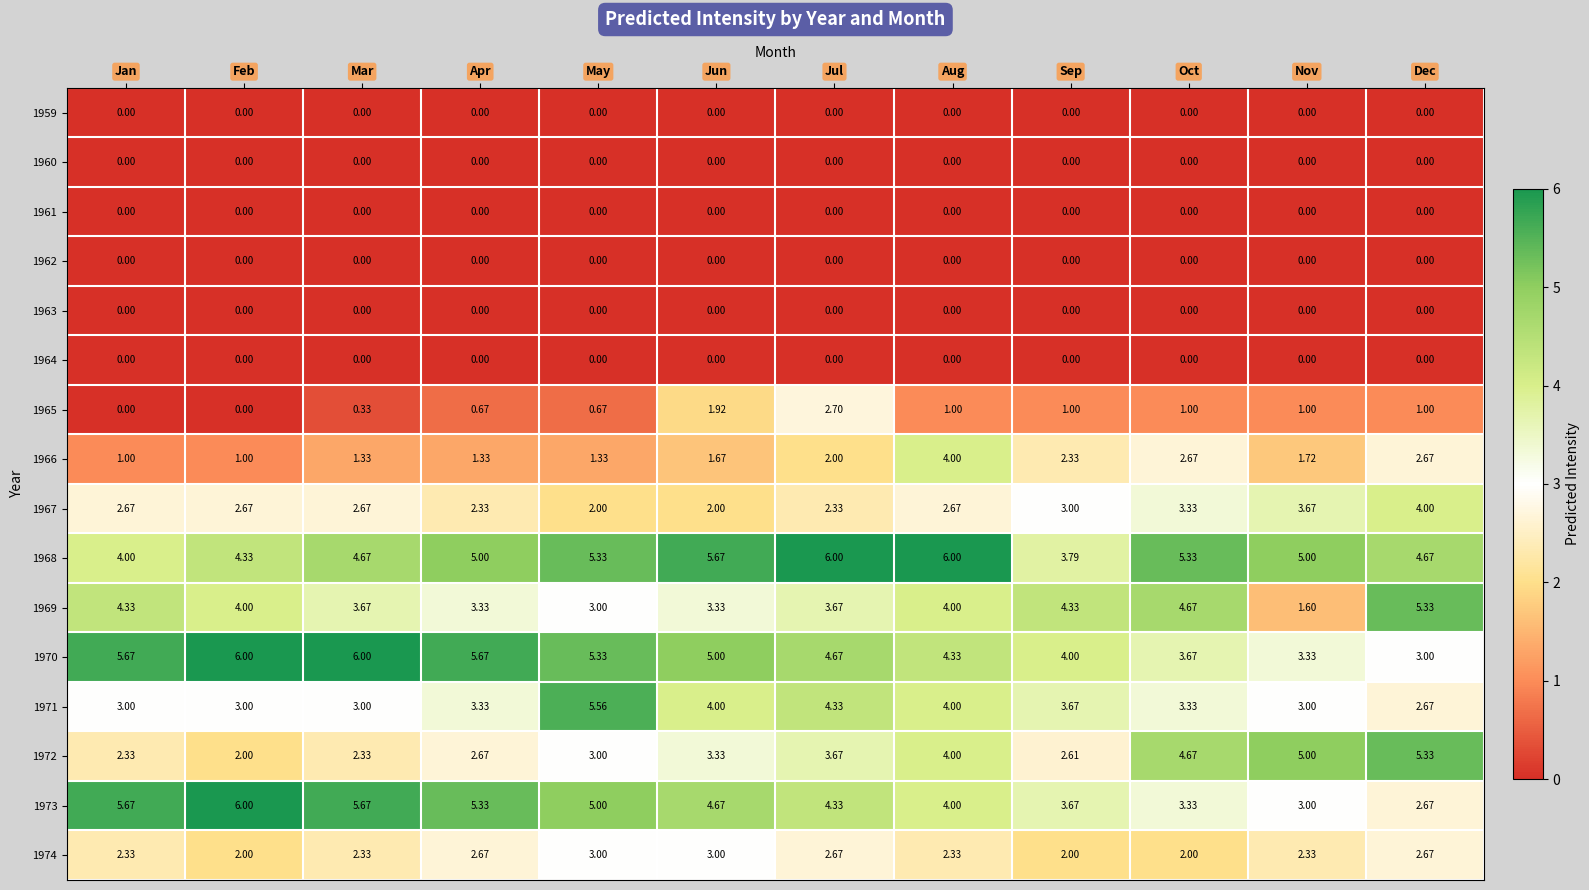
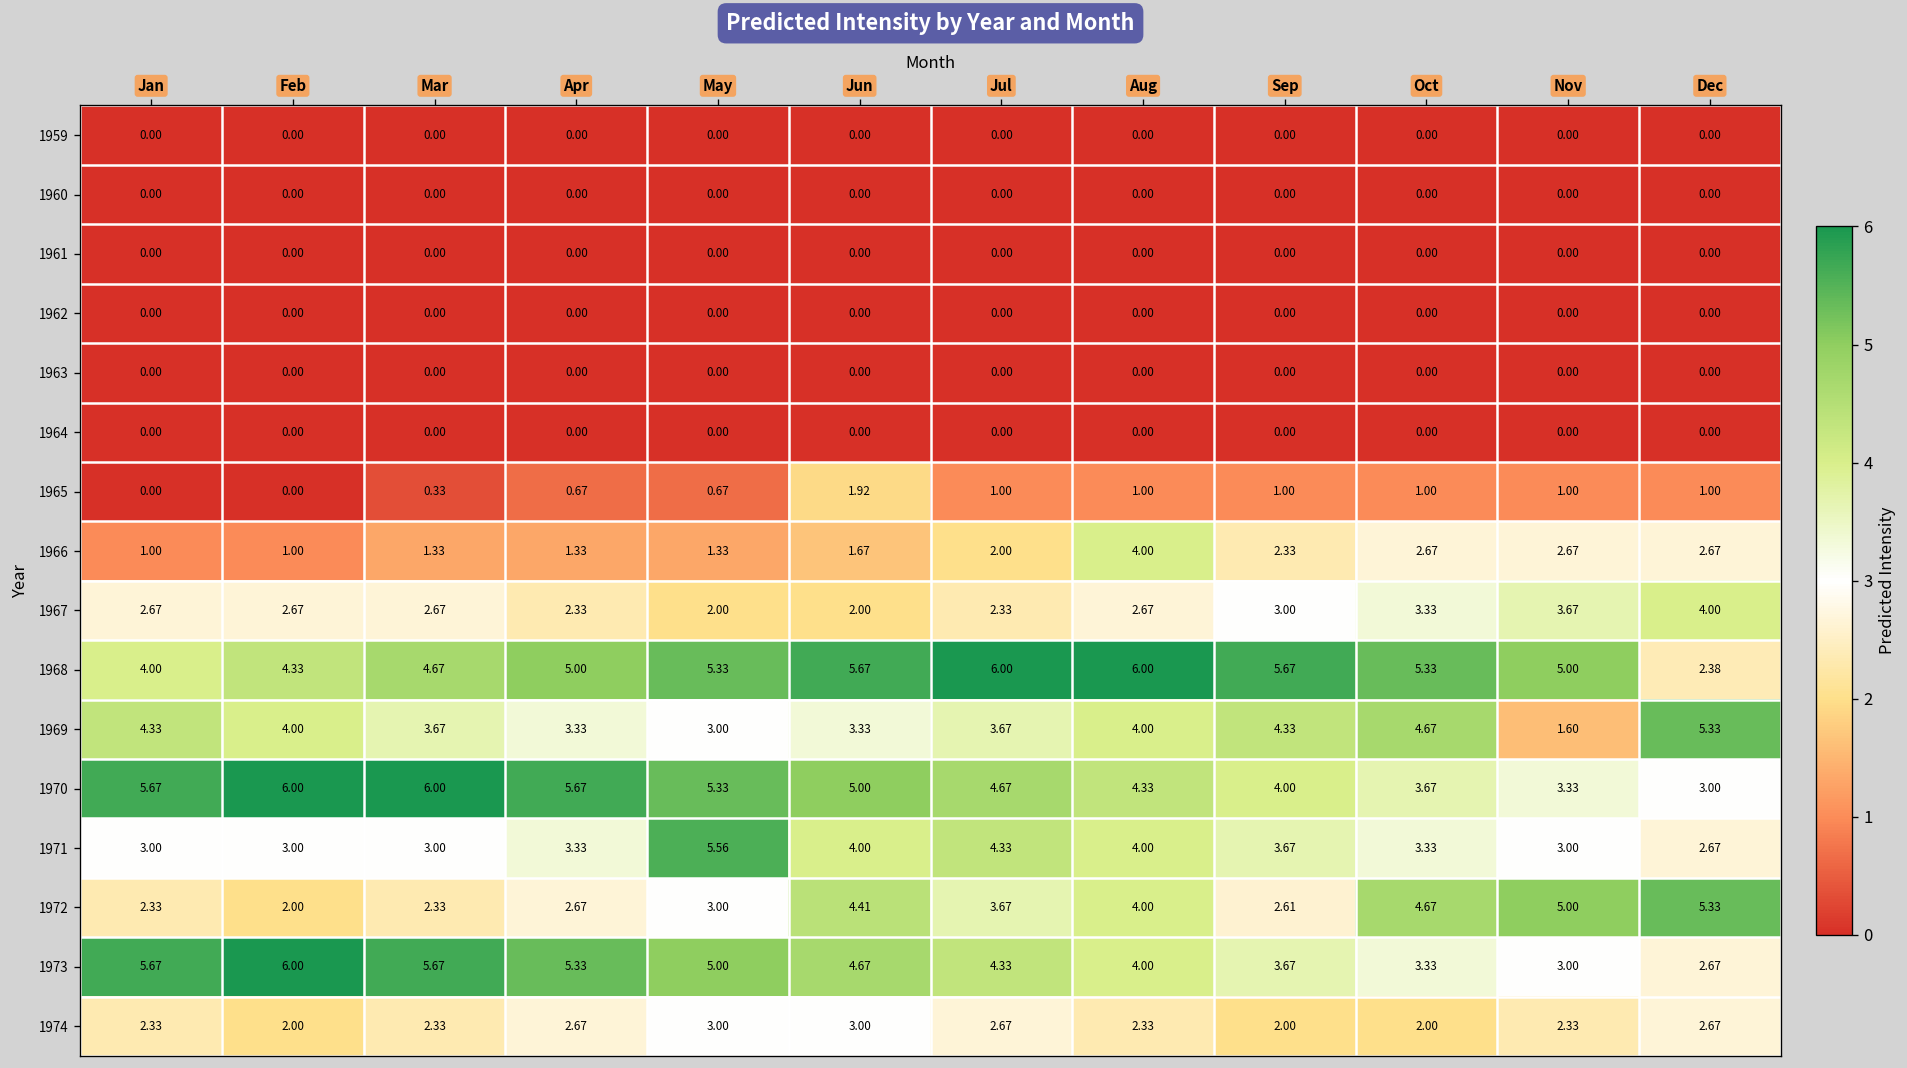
  {
    "1959": {
      "Jan": 0.00,
      "Feb": 0.00,
      "Mar": 0.00,
      "Apr": 0.00,
      "May": 0.00,
      "Jun": 0.00,
      "Jul": 0.00,
      "Aug": 0.00,
      "Sep": 0.00,
      "Oct": 0.00,
      "Nov": 0.00,
      "Dec": 0.00
    },
    "1960": {
      "Jan": 0.00,
      "Feb": 0.00,
      "Mar": 0.00,
      "Apr": 0.00,
      "May": 0.00,
      "Jun": 0.00,
      "Jul": 0.00,
      "Aug": 0.00,
      "Sep": 0.00,
      "Oct": 0.00,
      "Nov": 0.00,
      "Dec": 0.00
    },
    "1961": {
      "Jan": 0.00,
      "Feb": 0.00,
      "Mar": 0.00,
      "Apr": 0.00,
      "May": 0.00,
      "Jun": 0.00,
      "Jul": 0.00,
      "Aug": 0.00,
      "Sep": 0.00,
      "Oct": 0.00,
      "Nov": 0.00,
      "Dec": 0.00
    },
    "1962": {
      "Jan": 0.00,
      "Feb": 0.00,
      "Mar": 0.00,
      "Apr": 0.00,
      "May": 0.00,
      "Jun": 0.00,
      "Jul": 0.00,
      "Aug": 0.00,
      "Sep": 0.00,
      "Oct": 0.00,
      "Nov": 0.00,
      "Dec": 0.00
    },
    "1963": {
      "Jan": 0.00,
      "Feb": 0.00,
      "Mar": 0.00,
      "Apr": 0.00,
      "May": 0.00,
      "Jun": 0.00,
      "Jul": 0.00,
      "Aug": 0.00,
      "Sep": 0.00,
      "Oct": 0.00,
      "Nov": 0.00,
      "Dec": 0.00
    },
    "1964": {
      "Jan": 0.00,
      "Feb": 0.00,
      "Mar": 0.00,
      "Apr": 0.00,
      "May": 0.00,
      "Jun": 0.00,
      "Jul": 0.00,
      "Aug": 0.00,
      "Sep": 0.00,
      "Oct": 0.00,
      "Nov": 0.00,
      "Dec": 0.00
    },
    "1965": {
      "Jan": 0.00,
      "Feb": 0.00,
      "Mar": 0.33,
      "Apr": 0.67,
      "May": 0.67,
      "Jun": 1.92,
-     "Jul": 2.70,
+     "Jul": 1.00,
      "Aug": 1.00,
      "Sep": 1.00,
      "Oct": 1.00,
      "Nov": 1.00,
      "Dec": 1.00
    },
    "1966": {
      "Jan": 1.00,
      "Feb": 1.00,
      "Mar": 1.33,
      "Apr": 1.33,
      "May": 1.33,
      "Jun": 1.67,
      "Jul": 2.00,
      "Aug": 4.00,
      "Sep": 2.33,
      "Oct": 2.67,
-     "Nov": 1.72,
+     "Nov": 2.67,
      "Dec": 2.67
    },
    "1967": {
      "Jan": 2.67,
      "Feb": 2.67,
      "Mar": 2.67,
      "Apr": 2.33,
      "May": 2.00,
      "Jun": 2.00,
      "Jul": 2.33,
      "Aug": 2.67,
      "Sep": 3.00,
      "Oct": 3.33,
      "Nov": 3.67,
      "Dec": 4.00
    },
    "1968": {
      "Jan": 4.00,
      "Feb": 4.33,
      "Mar": 4.67,
      "Apr": 5.00,
      "May": 5.33,
      "Jun": 5.67,
      "Jul": 6.00,
      "Aug": 6.00,
-     "Sep": 3.79,
+     "Sep": 5.67,
      "Oct": 5.33,
      "Nov": 5.00,
-     "Dec": 4.67
+     "Dec": 2.38
    },
    "1969": {
      "Jan": 4.33,
      "Feb": 4.00,
      "Mar": 3.67,
      "Apr": 3.33,
      "May": 3.00,
      "Jun": 3.33,
      "Jul": 3.67,
      "Aug": 4.00,
      "Sep": 4.33,
      "Oct": 4.67,
      "Nov": 1.60,
      "Dec": 5.33
    },
    "1970": {
      "Jan": 5.67,
      "Feb": 6.00,
      "Mar": 6.00,
      "Apr": 5.67,
      "May": 5.33,
      "Jun": 5.00,
      "Jul": 4.67,
      "Aug": 4.33,
      "Sep": 4.00,
      "Oct": 3.67,
      "Nov": 3.33,
      "Dec": 3.00
    },
    "1971": {
      "Jan": 3.00,
      "Feb": 3.00,
      "Mar": 3.00,
      "Apr": 3.33,
      "May": 5.56,
      "Jun": 4.00,
      "Jul": 4.33,
      "Aug": 4.00,
      "Sep": 3.67,
      "Oct": 3.33,
      "Nov": 3.00,
      "Dec": 2.67
    },
    "1972": {
      "Jan": 2.33,
      "Feb": 2.00,
      "Mar": 2.33,
      "Apr": 2.67,
      "May": 3.00,
-     "Jun": 3.33,
+     "Jun": 4.41,
      "Jul": 3.67,
      "Aug": 4.00,
      "Sep": 2.61,
      "Oct": 4.67,
      "Nov": 5.00,
      "Dec": 5.33
    },
    "1973": {
      "Jan": 5.67,
      "Feb": 6.00,
      "Mar": 5.67,
      "Apr": 5.33,
      "May": 5.00,
      "Jun": 4.67,
      "Jul": 4.33,
      "Aug": 4.00,
      "Sep": 3.67,
      "Oct": 3.33,
      "Nov": 3.00,
      "Dec": 2.67
    },
    "1974": {
      "Jan": 2.33,
      "Feb": 2.00,
      "Mar": 2.33,
      "Apr": 2.67,
      "May": 3.00,
      "Jun": 3.00,
      "Jul": 2.67,
      "Aug": 2.33,
      "Sep": 2.00,
      "Oct": 2.00,
      "Nov": 2.33,
      "Dec": 2.67
    }
  }
